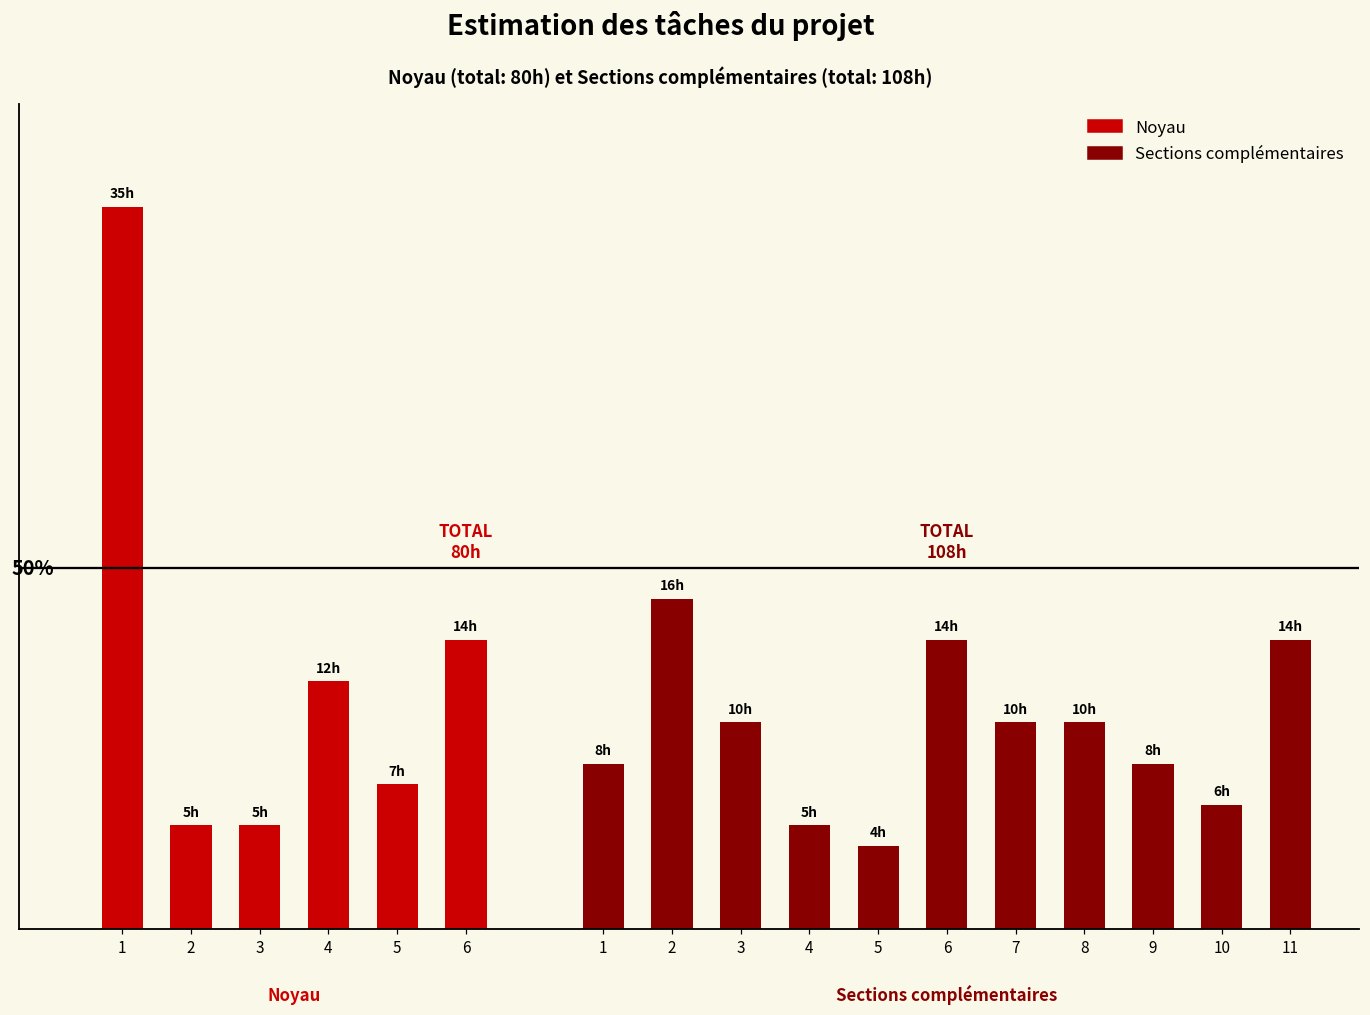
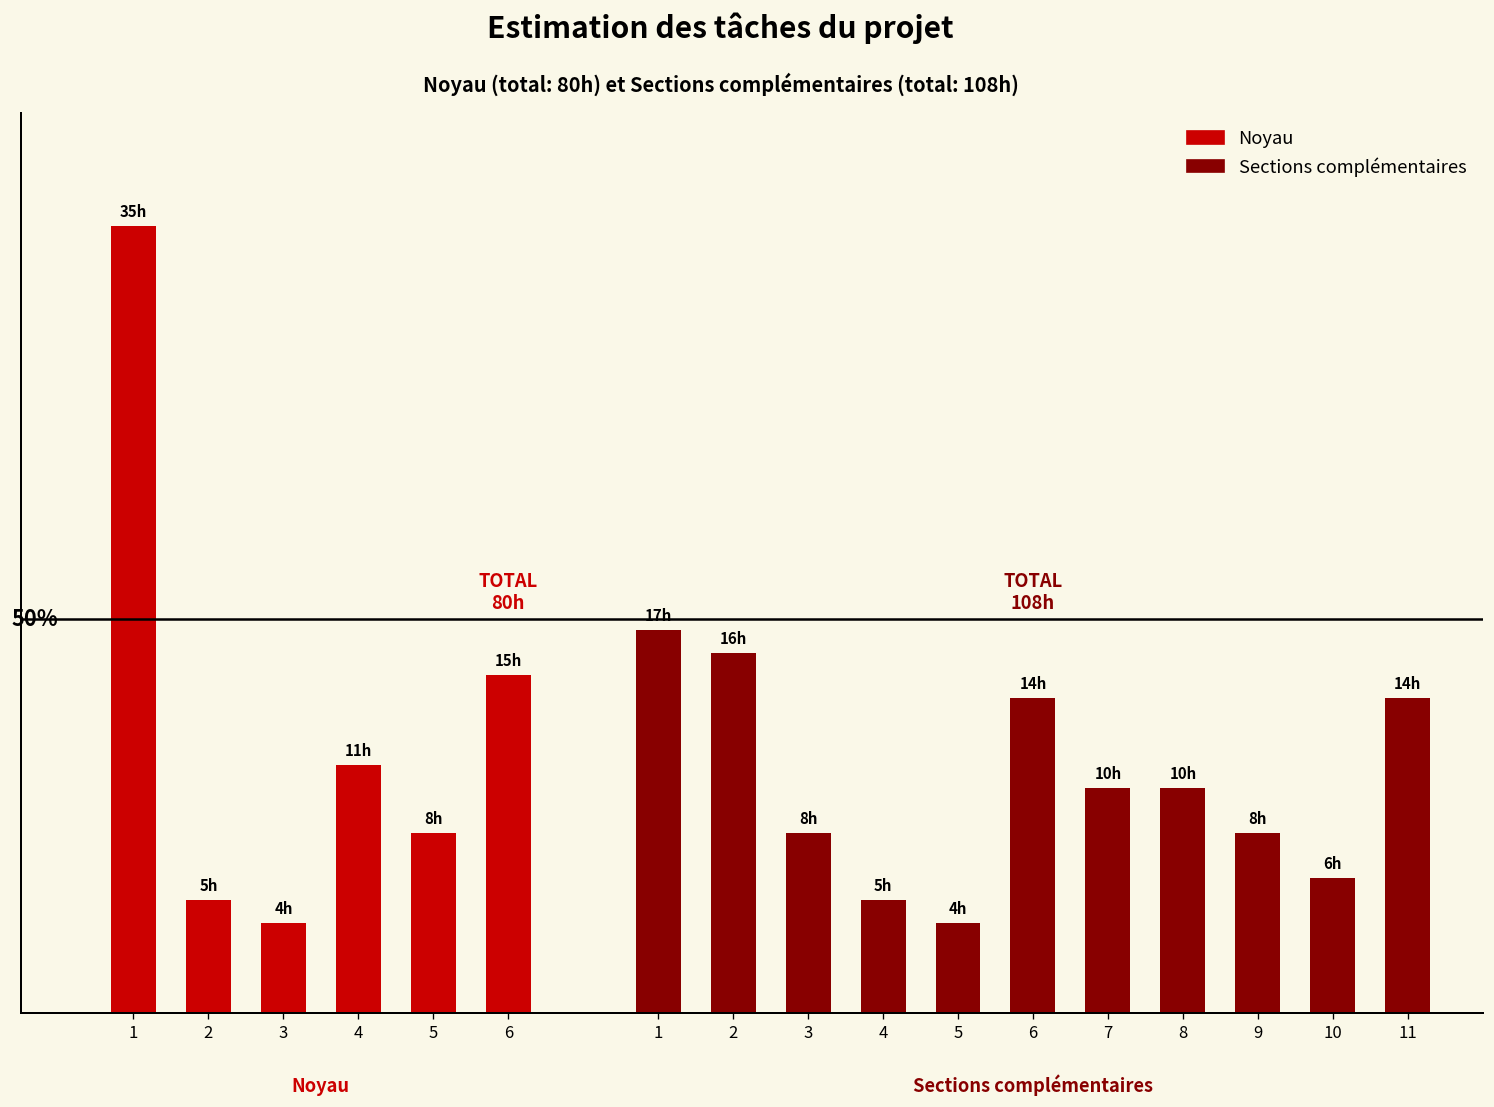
  {
    "Noyau": {
      "1": "35h",
      "2": "5h",
-     "3": "5h",
-     "4": "12h",
-     "5": "7h",
-     "6": "14h"
+     "3": "4h",
+     "4": "11h",
+     "5": "8h",
+     "6": "15h"
    },
    "Sections complémentaires": {
-     "1": "8h",
+     "1": "17h",
      "2": "16h",
-     "3": "10h",
+     "3": "8h",
      "4": "5h",
      "5": "4h",
      "6": "14h",
      "7": "10h",
      "8": "10h",
      "9": "8h",
      "10": "6h",
      "11": "14h"
    }
  }
